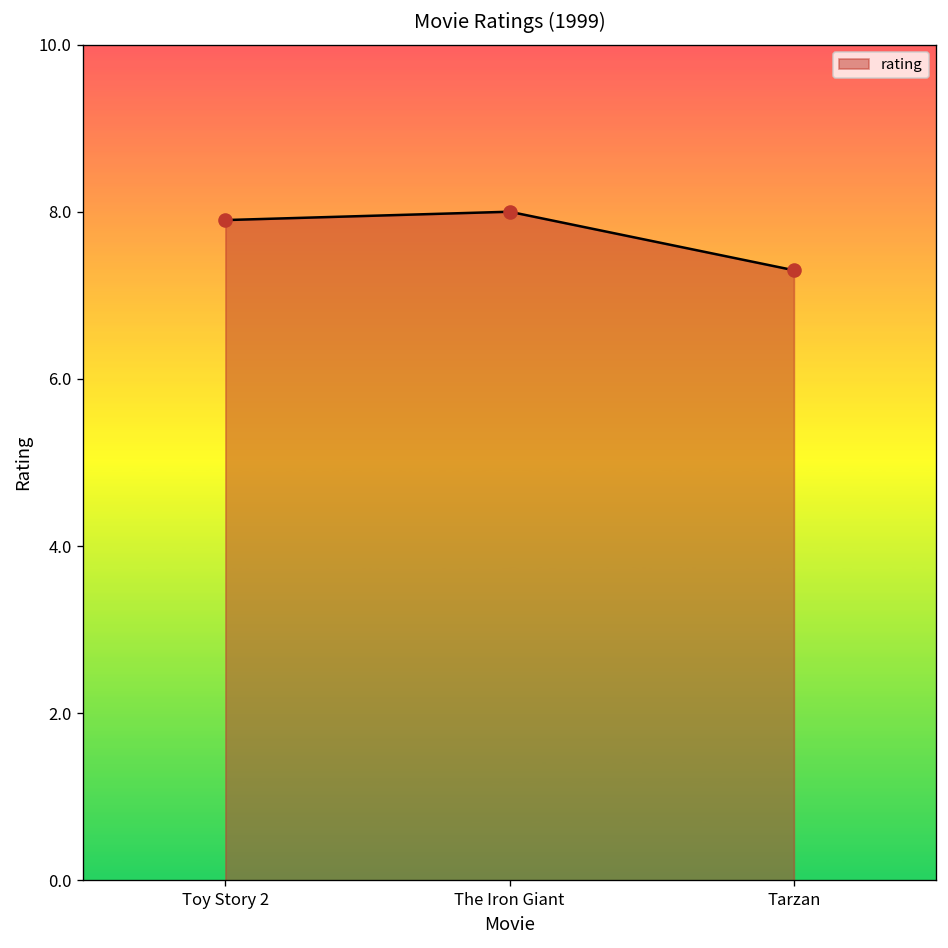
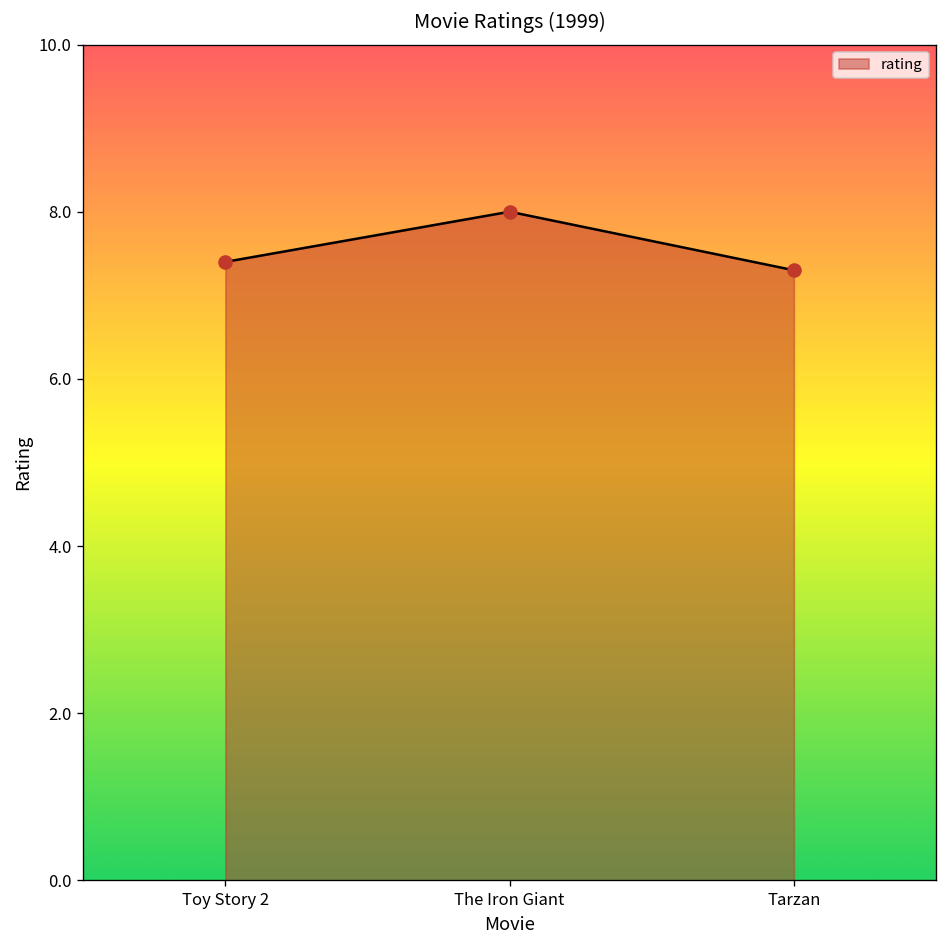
  {
-   "Toy Story 2": 7.9,
+   "Toy Story 2": 7.4,
    "The Iron Giant": 8.0,
    "Tarzan": 7.3
  }
